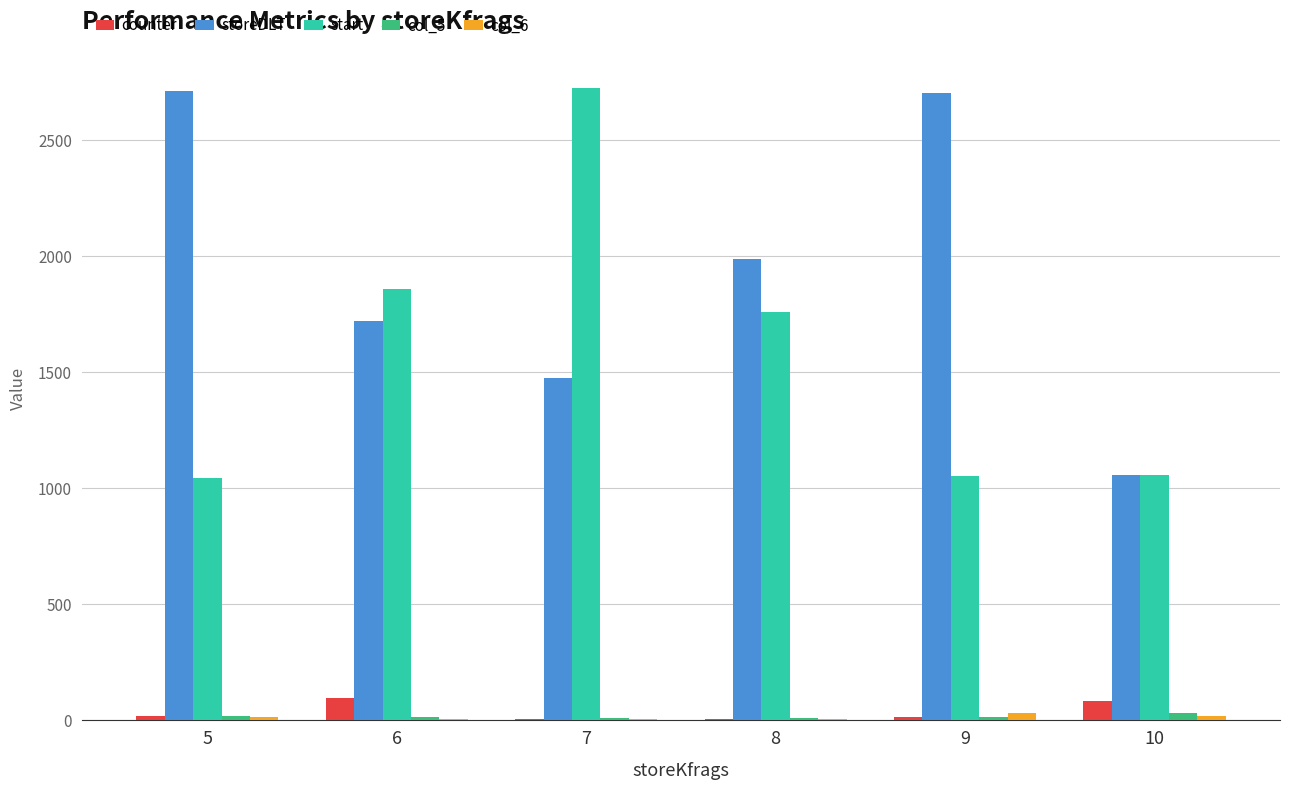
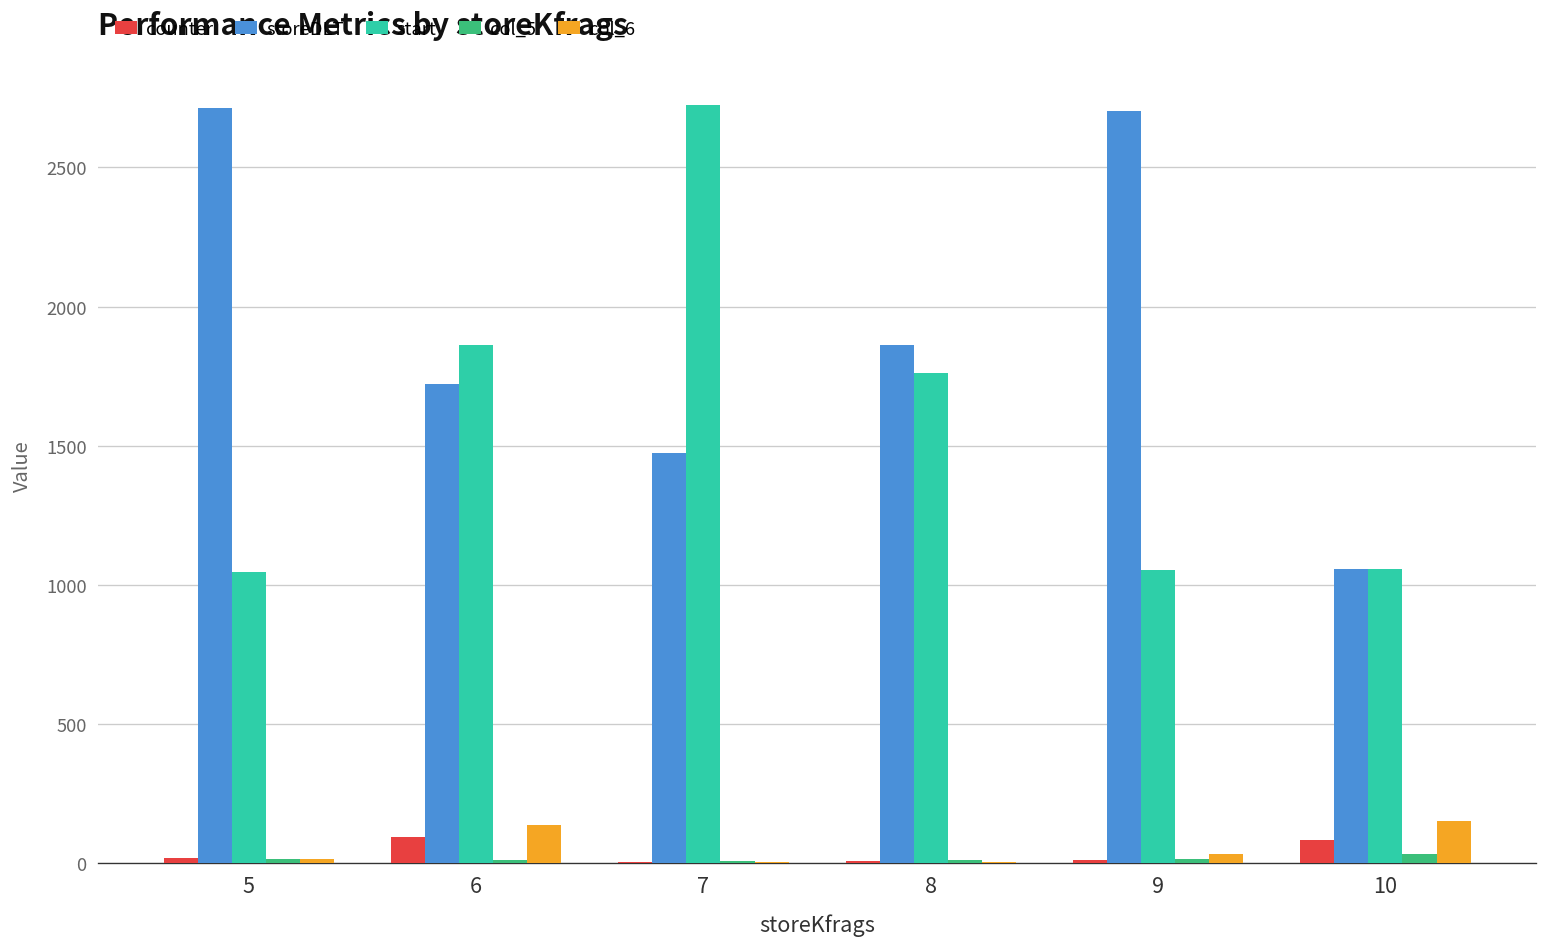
  {
    "counter": {
      "5": 20,
      "6": 100,
      "9": 10,
      "10": 80
    },
    "storeDLT": {
      "5": 2710,
      "6": 1720,
      "7": 1480,
-     "8": 1990,
+     "8": 1860,
      "9": 2700,
      "10": 1060
    },
    "col_6": {
      "5": 20,
-     "6": 10,
+     "6": 140,
      "9": 30,
-     "10": 20
+     "10": 150
    }
  }
